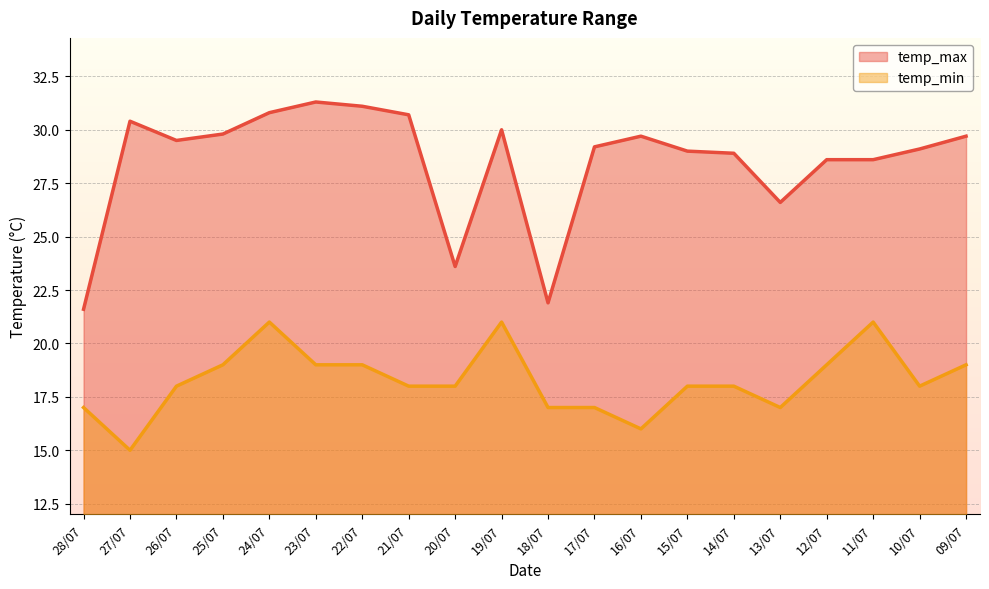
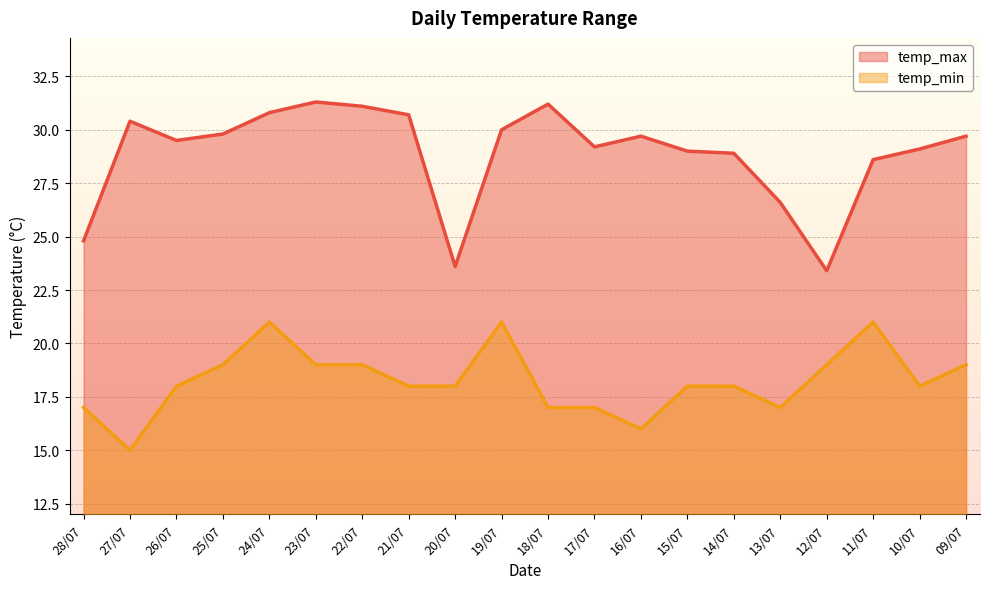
  {
    "temp_max": {
-     "28/07": 21.6,
+     "28/07": 24.8,
      "27/07": 30.4,
      "26/07": 29.5,
      "25/07": 29.8,
      "24/07": 30.8,
      "23/07": 31.3,
      "22/07": 31.1,
      "21/07": 30.7,
      "20/07": 23.6,
      "19/07": 30.0,
-     "18/07": 21.9,
+     "18/07": 31.2,
      "17/07": 29.2,
      "16/07": 29.7,
      "15/07": 29.0,
      "14/07": 28.9,
      "13/07": 26.6,
-     "12/07": 28.6,
+     "12/07": 23.4,
      "11/07": 28.6,
      "10/07": 29.1,
      "09/07": 29.7
    },
    "temp_min": {
      "28/07": 17.0,
      "27/07": 15.0,
      "26/07": 18.0,
      "25/07": 19.0,
      "24/07": 21.0,
      "23/07": 19.0,
      "22/07": 19.0,
      "21/07": 18.0,
      "20/07": 18.0,
      "19/07": 21.0,
      "18/07": 17.0,
      "17/07": 17.0,
      "16/07": 16.0,
      "15/07": 18.0,
      "14/07": 18.0,
      "13/07": 17.0,
      "12/07": 19.0,
      "11/07": 21.0,
      "10/07": 18.0,
      "09/07": 19.0
    }
  }
